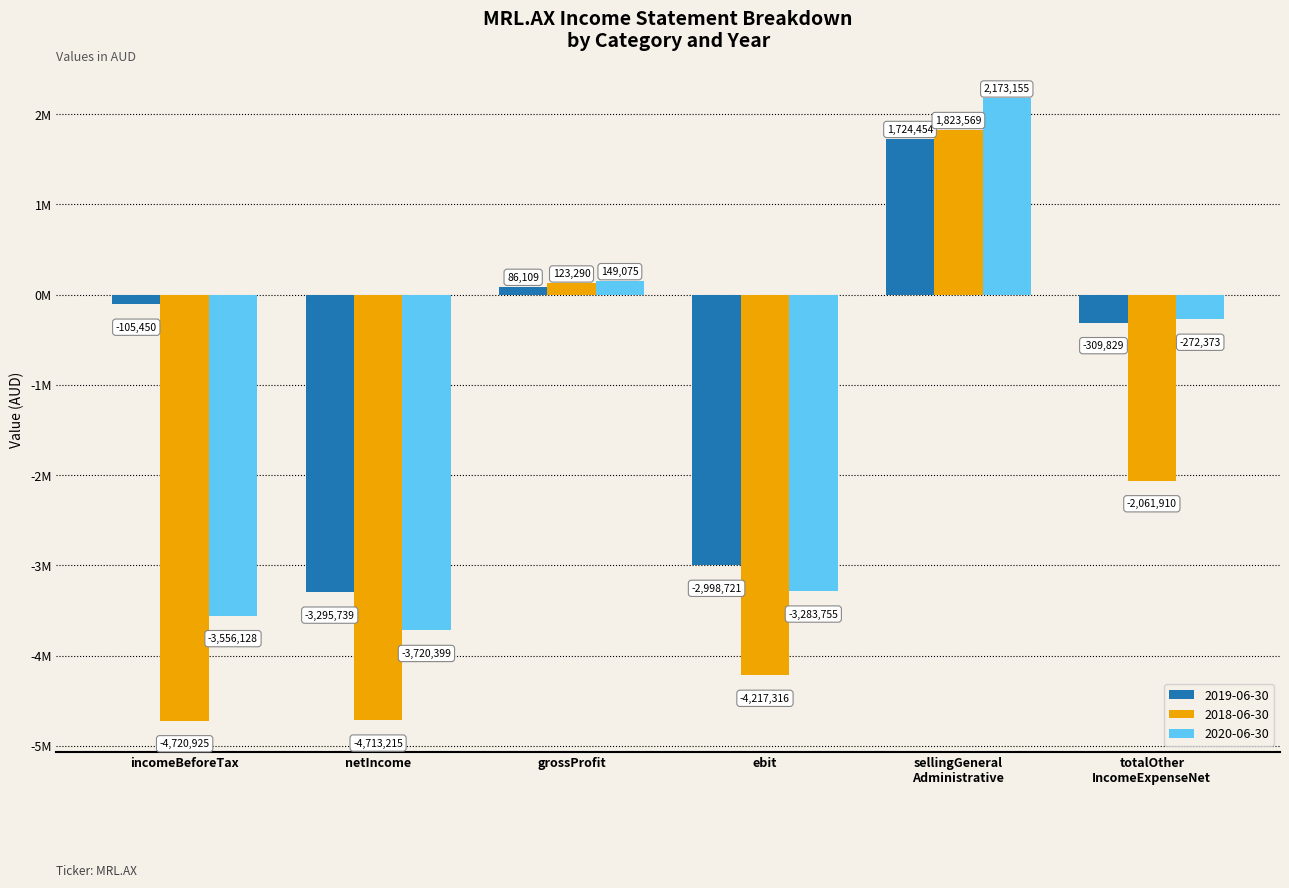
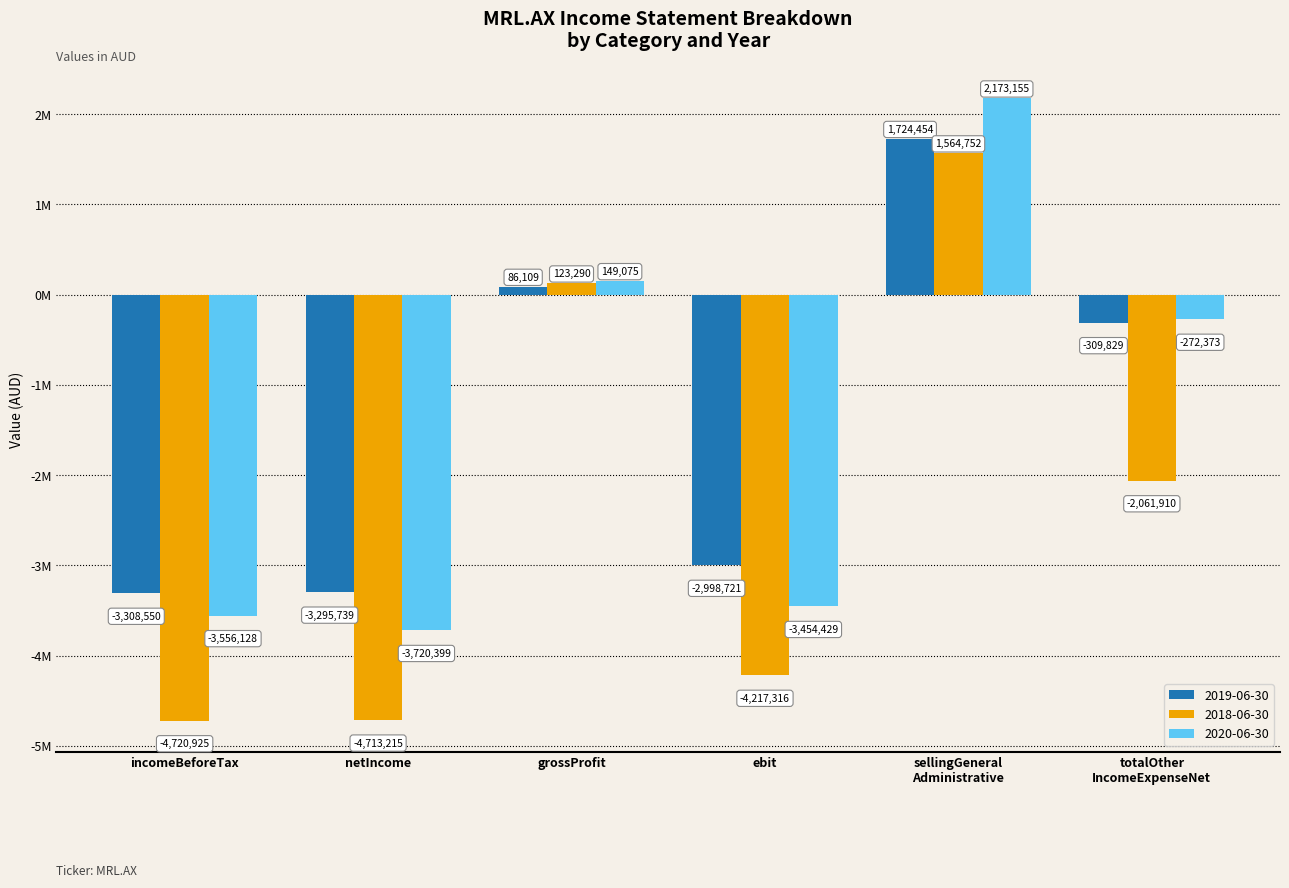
  {
    "2019-06-30": {
-     "incomeBeforeTax": "-105,450"
+     "incomeBeforeTax": "-3,308,550"
    },
    "2018-06-30": {
-     "sellingGeneral Administrative": "1,823,569"
+     "sellingGeneral Administrative": "1,564,752"
    },
    "2020-06-30": {
-     "ebit": "-3,283,755"
+     "ebit": "-3,454,429"
    }
  }
